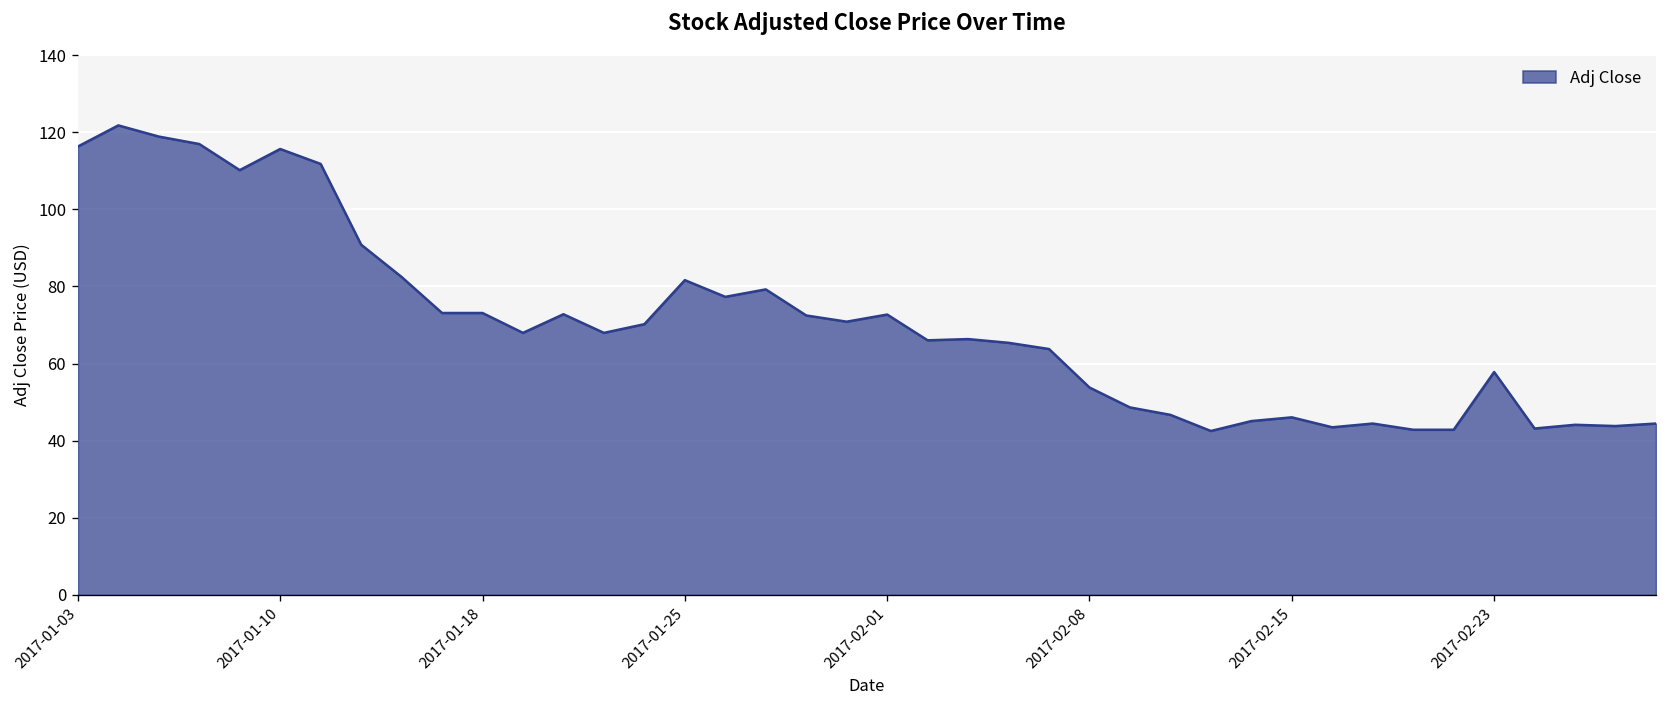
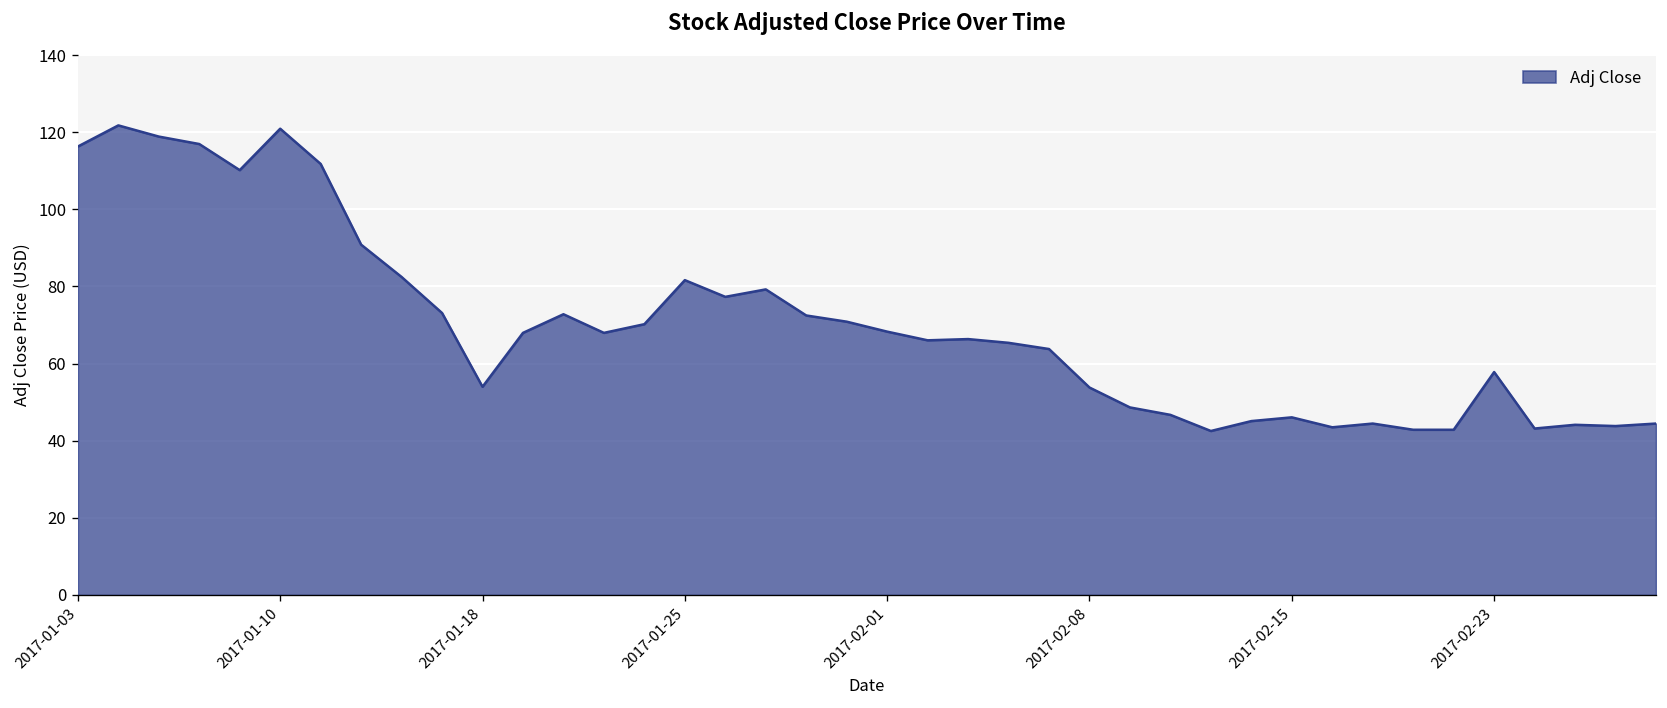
  {
    "2017-01-03": 116,
-   "2017-01-10": 116,
-   "2017-01-18": 73,
+   "2017-01-10": 121,
+   "2017-01-18": 54,
    "2017-01-25": 82,
-   "2017-02-01": 73,
+   "2017-02-01": 68,
    "2017-02-08": 54,
    "2017-02-15": 46,
    "2017-02-23": 58
  }
